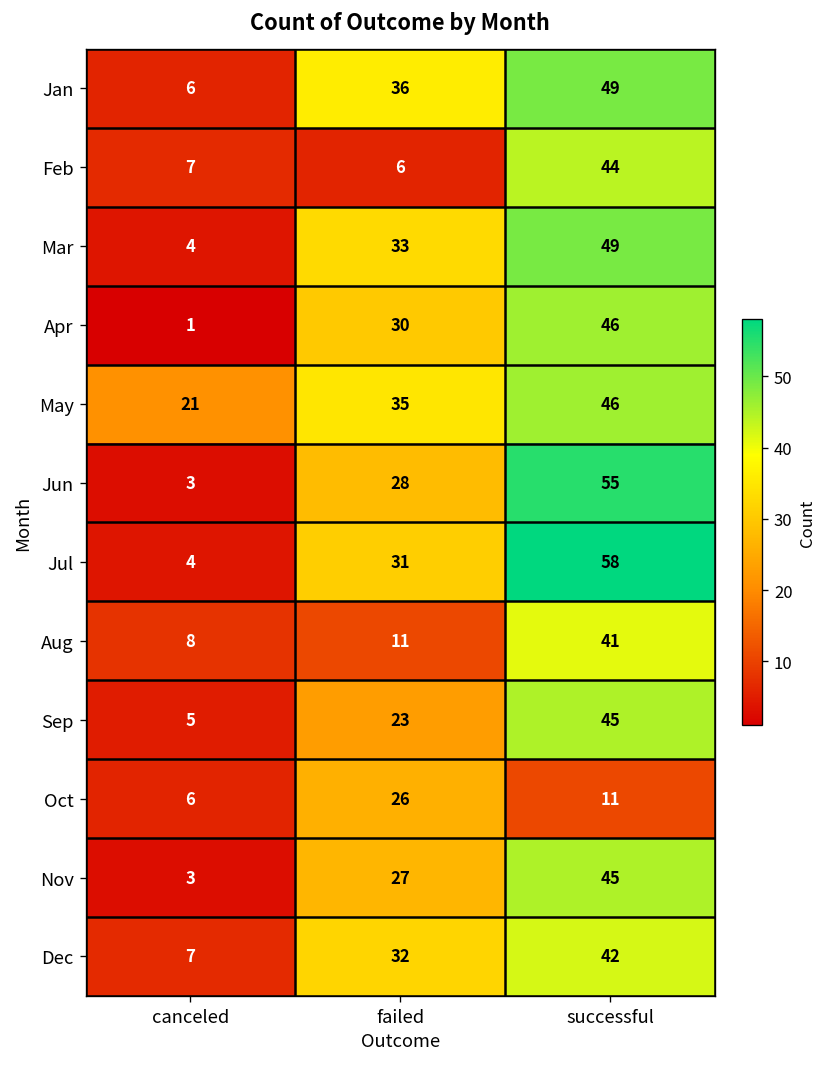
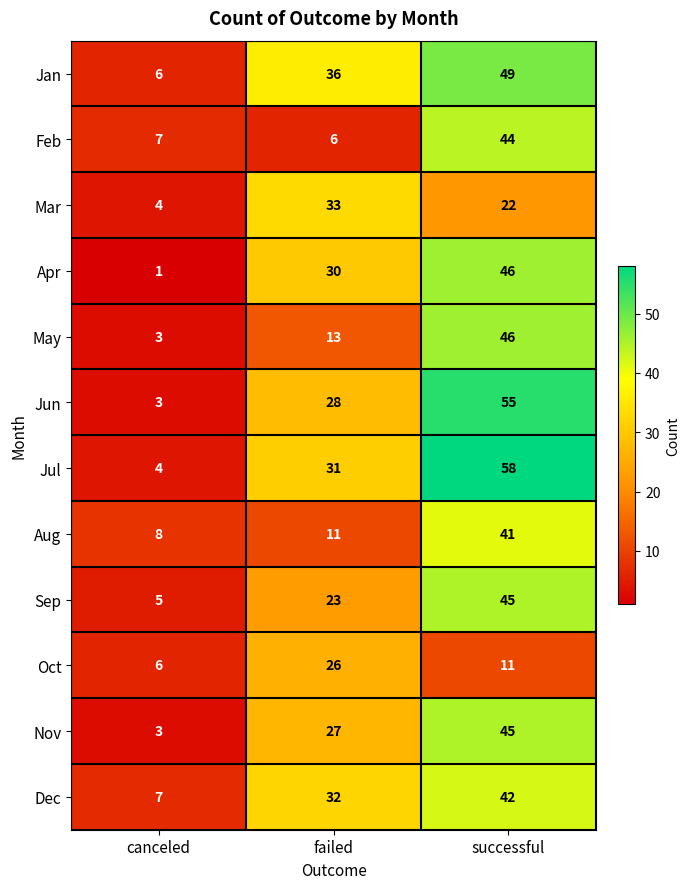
  {
    "Jan": {
      "canceled": 6,
      "failed": 36,
      "successful": 49
    },
    "Feb": {
      "canceled": 7,
      "failed": 6,
      "successful": 44
    },
    "Mar": {
      "canceled": 4,
      "failed": 33,
-     "successful": 49
+     "successful": 22
    },
    "Apr": {
      "canceled": 1,
      "failed": 30,
      "successful": 46
    },
    "May": {
-     "canceled": 21,
-     "failed": 35,
+     "canceled": 3,
+     "failed": 13,
      "successful": 46
    },
    "Jun": {
      "canceled": 3,
      "failed": 28,
      "successful": 55
    },
    "Jul": {
      "canceled": 4,
      "failed": 31,
      "successful": 58
    },
    "Aug": {
      "canceled": 8,
      "failed": 11,
      "successful": 41
    },
    "Sep": {
      "canceled": 5,
      "failed": 23,
      "successful": 45
    },
    "Oct": {
      "canceled": 6,
      "failed": 26,
      "successful": 11
    },
    "Nov": {
      "canceled": 3,
      "failed": 27,
      "successful": 45
    },
    "Dec": {
      "canceled": 7,
      "failed": 32,
      "successful": 42
    }
  }
